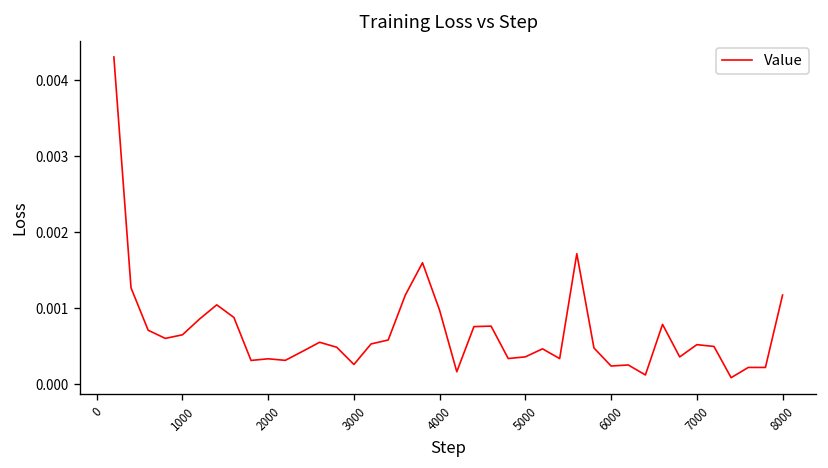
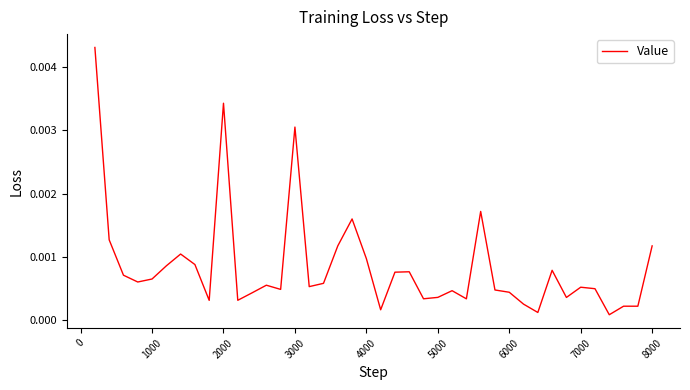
  {
    "1000": 0.0007,
-   "2000": 0.0003,
-   "3000": 0.0003,
+   "2000": 0.0034,
+   "3000": 0.0030,
    "4000": 0.0010,
    "5000": 0.0004,
-   "6000": 0.0002,
+   "6000": 0.0004,
    "7000": 0.0005,
    "8000": 0.0012
  }
